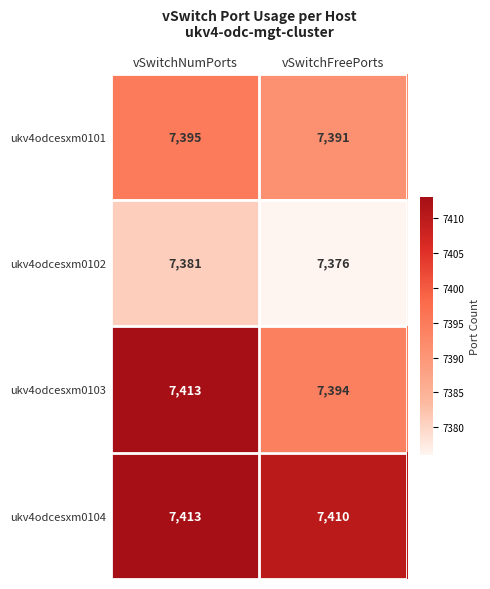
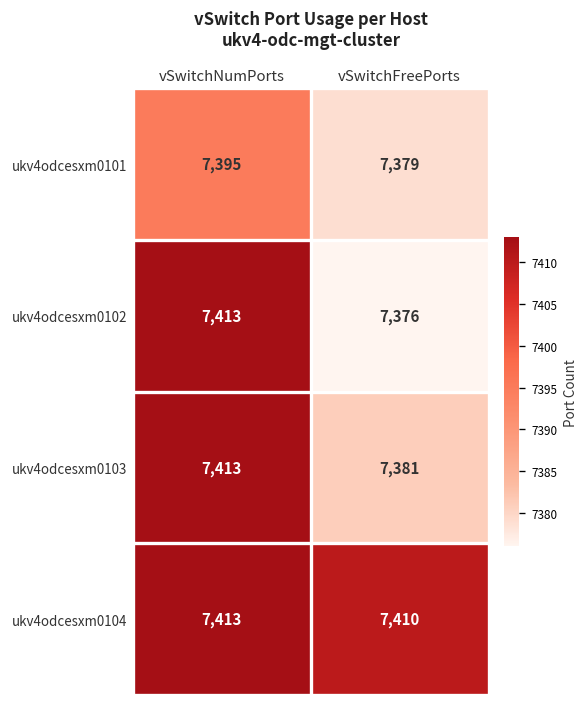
  {
    "ukv4odcesxm0101": {
      "vSwitchNumPorts": "7,395",
-     "vSwitchFreePorts": "7,391"
+     "vSwitchFreePorts": "7,379"
    },
    "ukv4odcesxm0102": {
-     "vSwitchNumPorts": "7,381",
+     "vSwitchNumPorts": "7,413",
      "vSwitchFreePorts": "7,376"
    },
    "ukv4odcesxm0103": {
      "vSwitchNumPorts": "7,413",
-     "vSwitchFreePorts": "7,394"
+     "vSwitchFreePorts": "7,381"
    },
    "ukv4odcesxm0104": {
      "vSwitchNumPorts": "7,413",
      "vSwitchFreePorts": "7,410"
    }
  }
